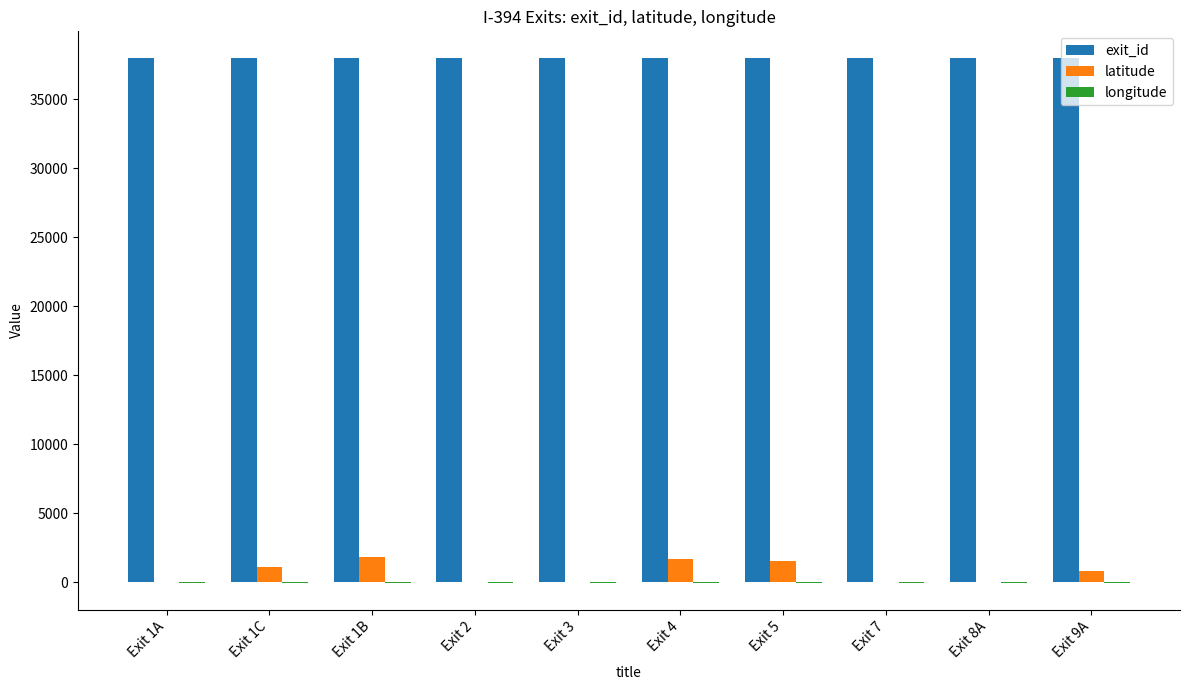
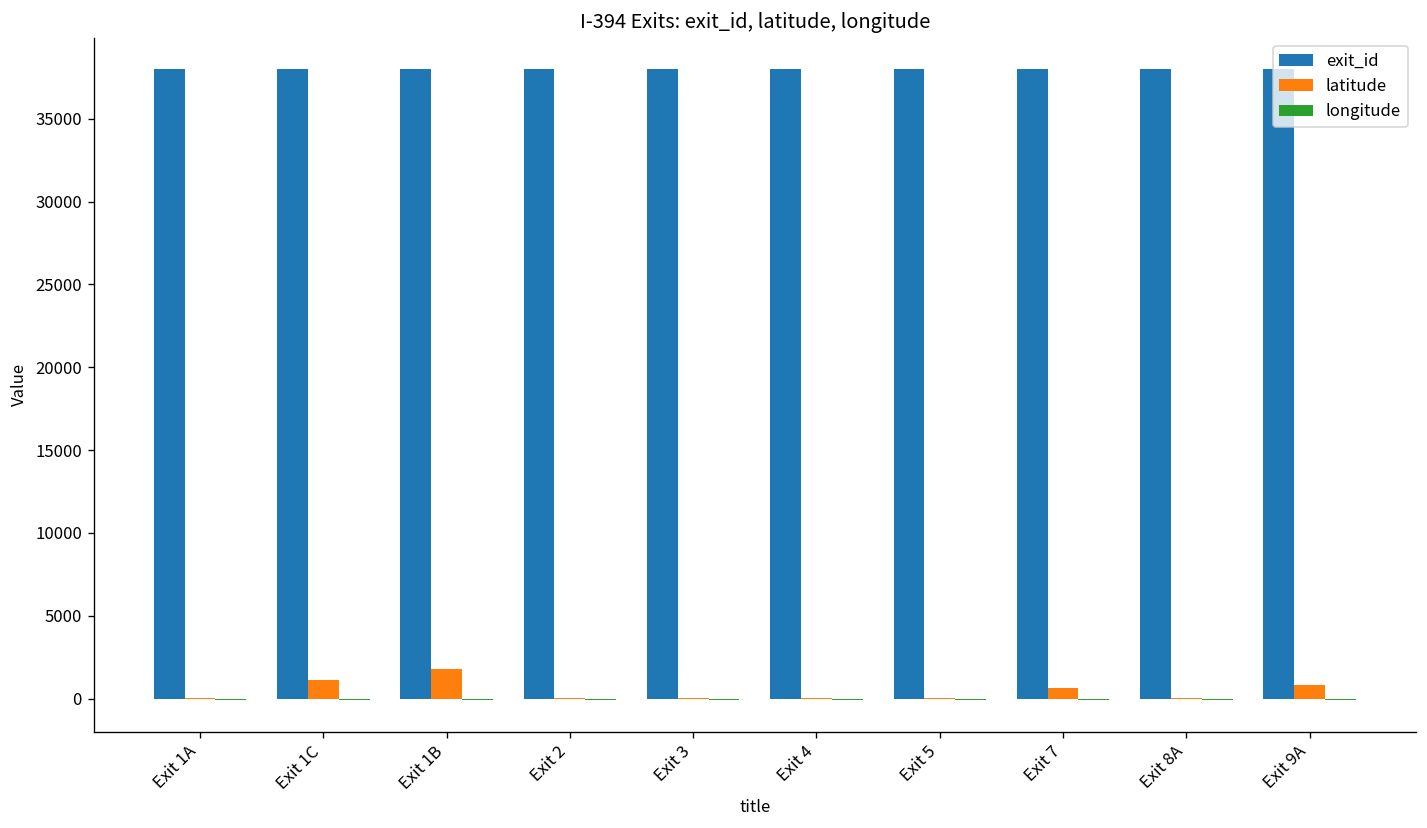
  {
    "exit_id": {
      "Exit 1A": 38000,
      "Exit 1C": 38000,
      "Exit 1B": 38000,
      "Exit 2": 38000,
      "Exit 3": 38000,
      "Exit 4": 38000,
      "Exit 5": 38000,
      "Exit 7": 38000,
      "Exit 8A": 38000
    },
    "latitude": {
      "Exit 1C": 1100,
      "Exit 1B": 1800,
-     "Exit 4": 1700,
-     "Exit 5": 1600,
-     "Exit 7": 0,
+     "Exit 4": 0,
+     "Exit 5": 0,
+     "Exit 7": 700,
      "Exit 9A": 800
    }
  }
